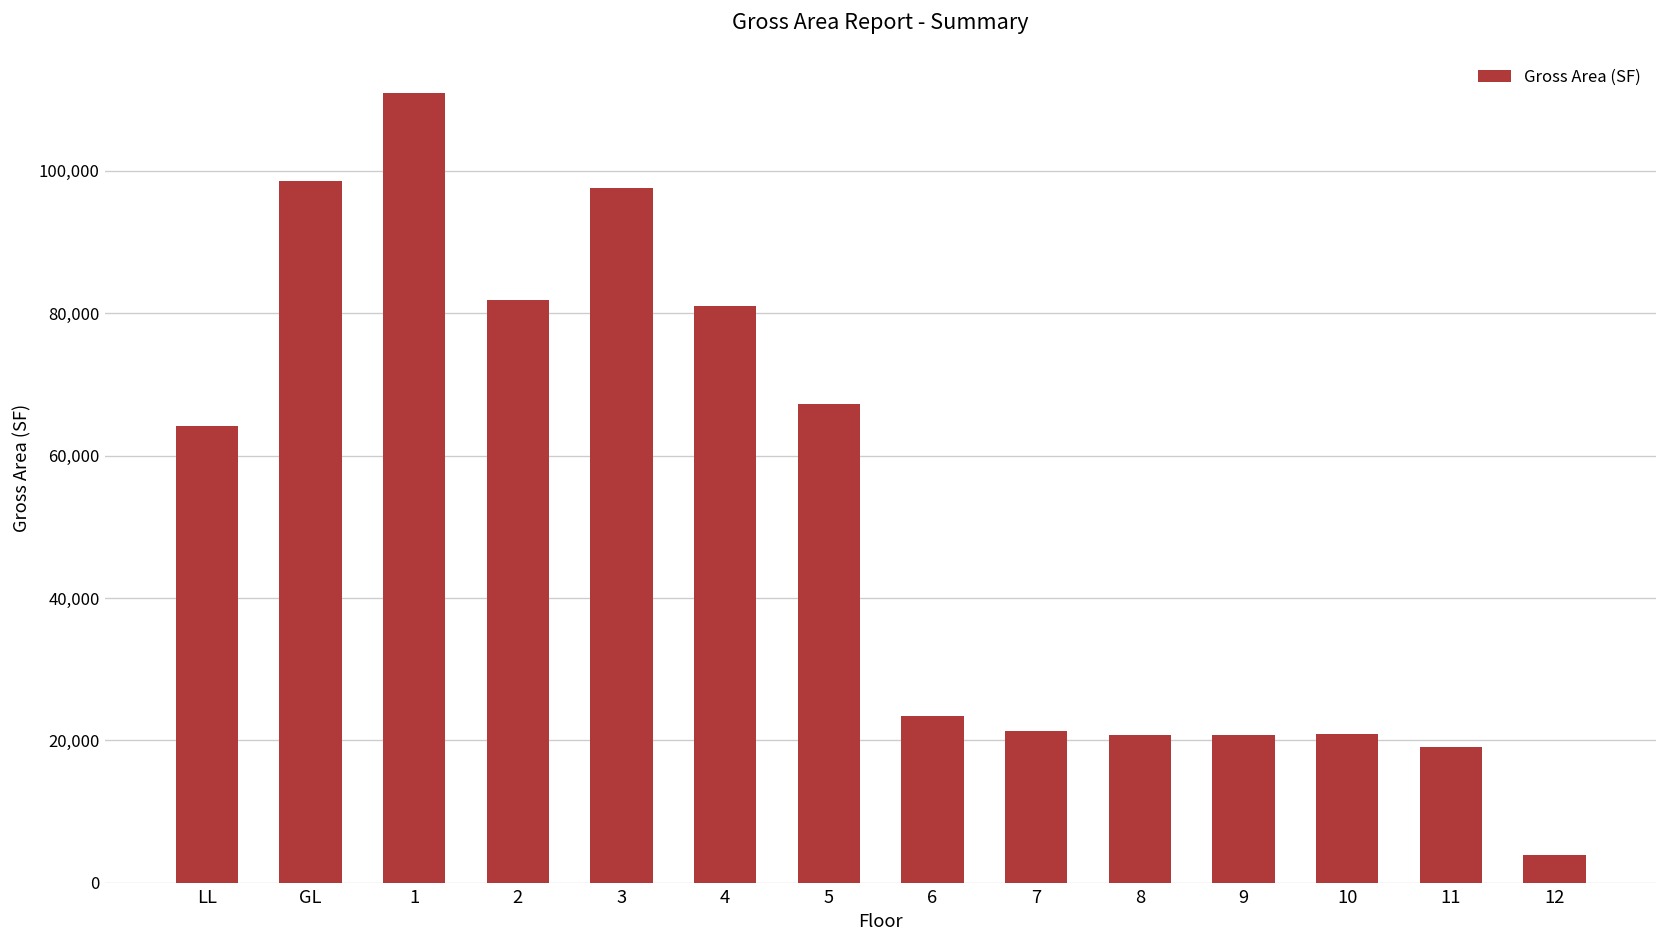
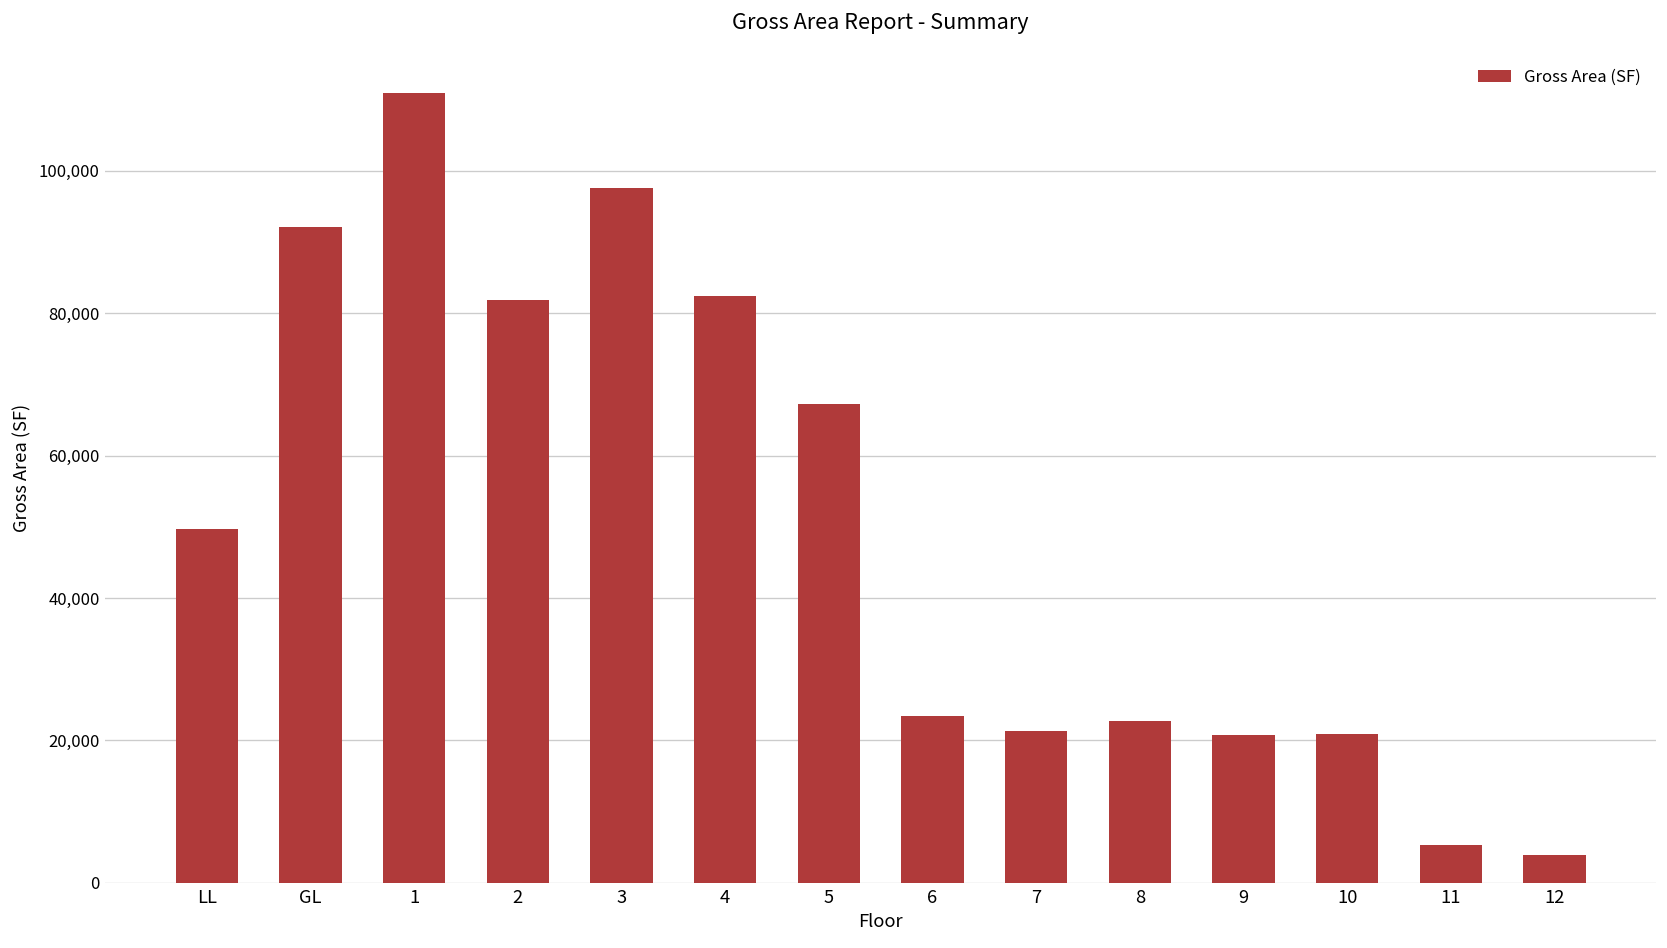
  {
-   "LL": "64,000",
-   "GL": "99,000",
+   "LL": "50,000",
+   "GL": "92,000",
    "1": "111,000",
    "2": "82,000",
    "3": "98,000",
-   "4": "81,000",
+   "4": "82,000",
    "5": "67,000",
    "6": "23,000",
    "7": "21,000",
-   "8": "21,000",
+   "8": "23,000",
    "9": "21,000",
    "10": "21,000",
-   "11": "19,000",
+   "11": "5,000",
    "12": "4,000"
  }
